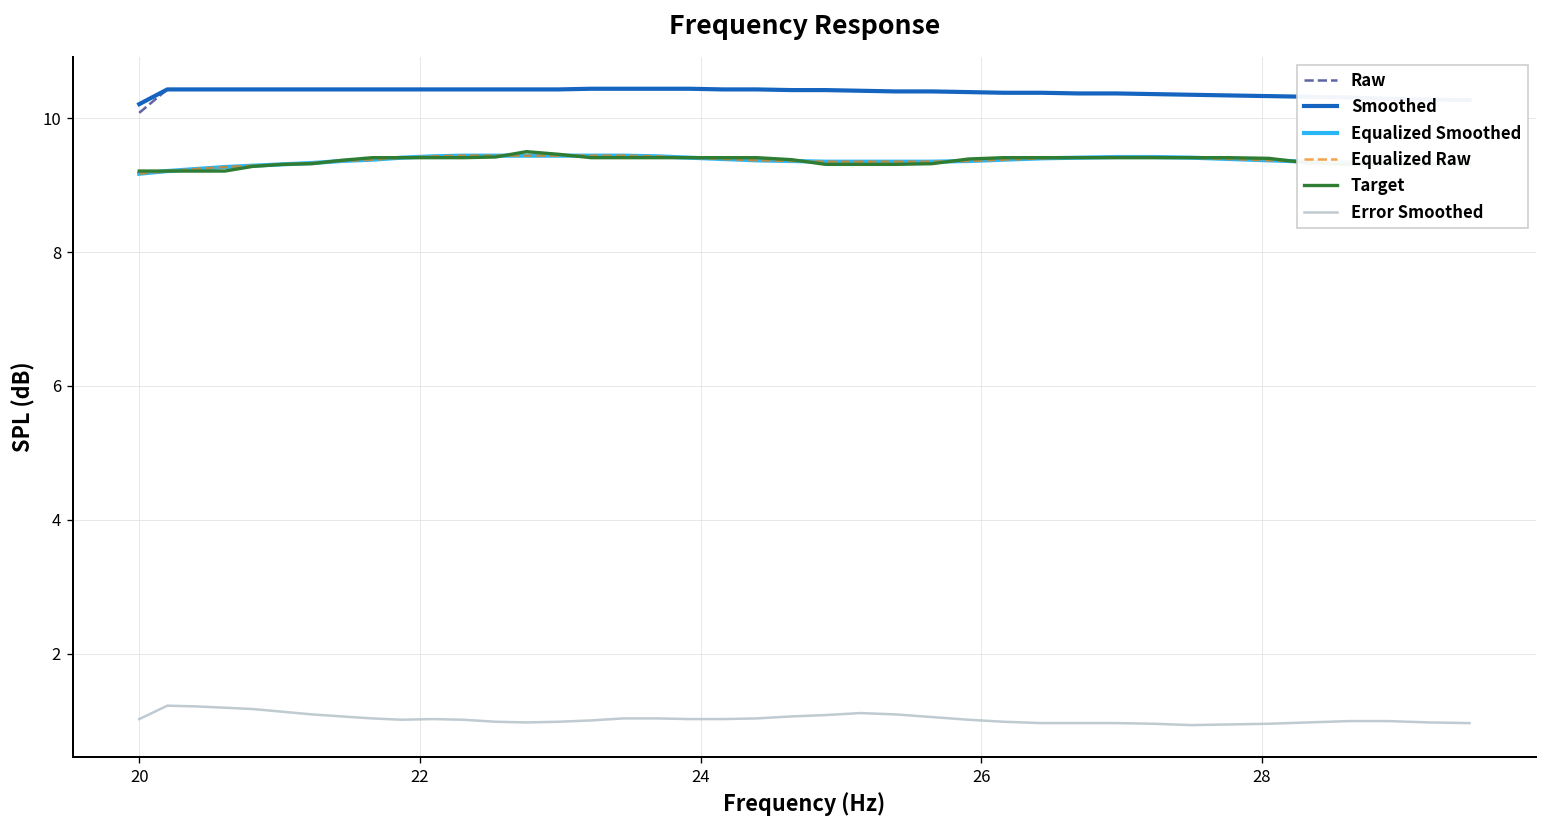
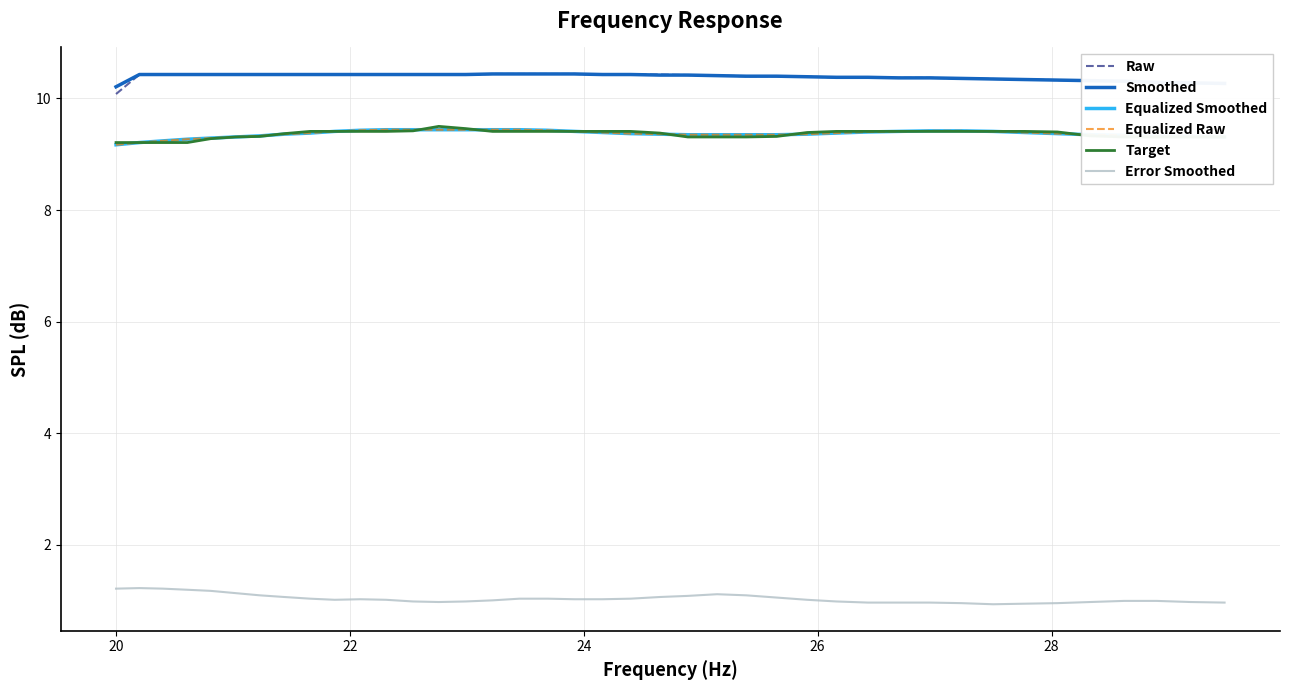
  {
    "Raw": {
      "20": 10.1
    },
    "Smoothed": {
      "20": 10.2
    },
    "Error Smoothed": {
-     "20": 1.0
+     "20": 1.2
    }
  }
